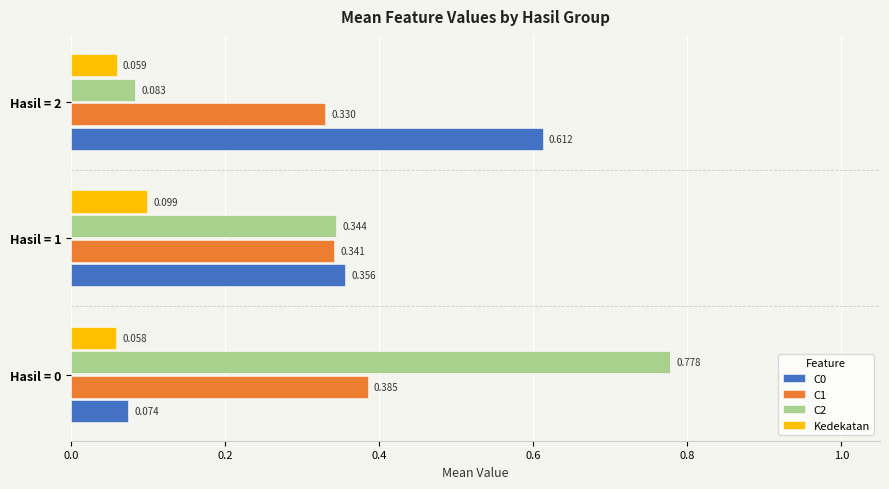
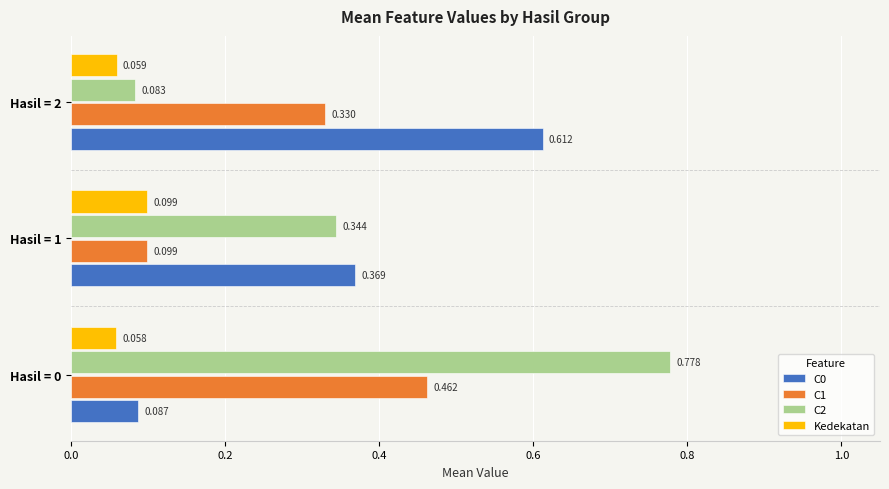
  {
    "C0": {
      "Hasil = 2": 0.612,
-     "Hasil = 1": 0.356,
-     "Hasil = 0": 0.074
+     "Hasil = 1": 0.369,
+     "Hasil = 0": 0.087
    },
    "C1": {
      "Hasil = 2": 0.330,
-     "Hasil = 1": 0.341,
-     "Hasil = 0": 0.385
+     "Hasil = 1": 0.099,
+     "Hasil = 0": 0.462
    },
    "C2": {
      "Hasil = 2": 0.083,
      "Hasil = 1": 0.344,
      "Hasil = 0": 0.778
    },
    "Kedekatan": {
      "Hasil = 2": 0.059,
      "Hasil = 1": 0.099,
      "Hasil = 0": 0.058
    }
  }
